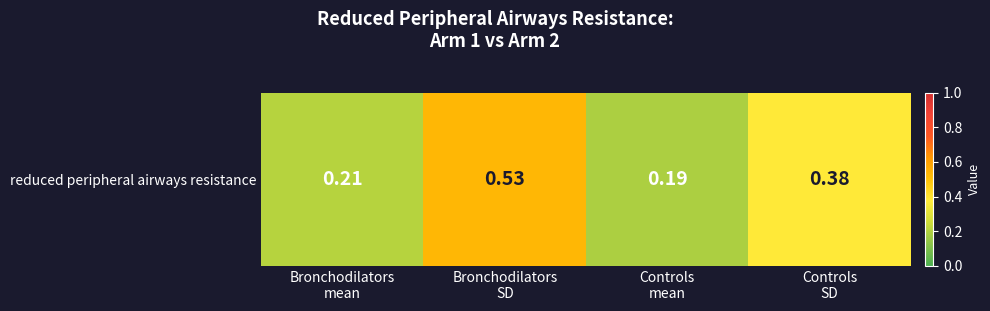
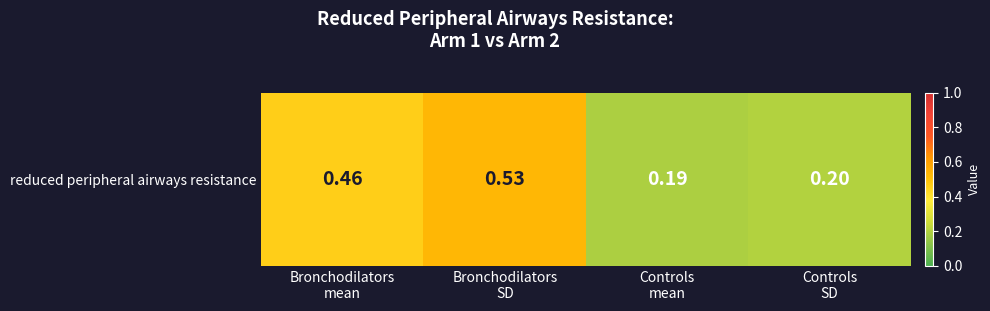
  {
    "reduced peripheral airways resistance": {
-     "Bronchodilators mean": 0.21,
+     "Bronchodilators mean": 0.46,
      "Bronchodilators SD": 0.53,
      "Controls mean": 0.19,
-     "Controls SD": 0.38
+     "Controls SD": 0.20
    }
  }
